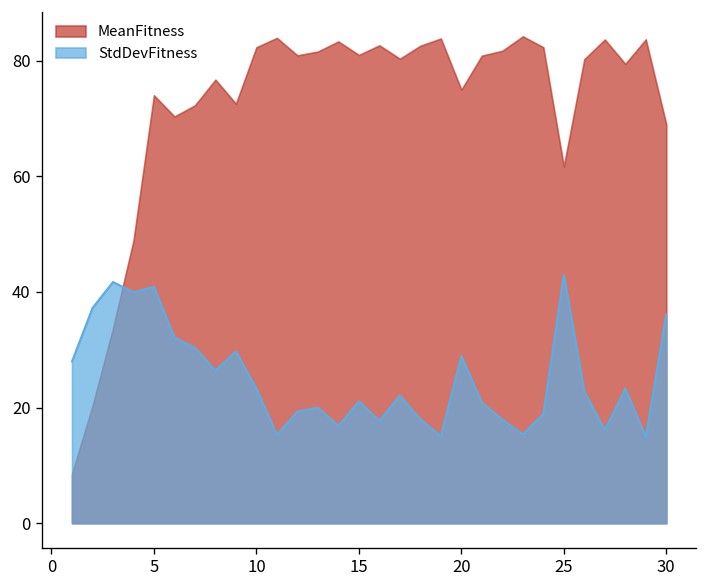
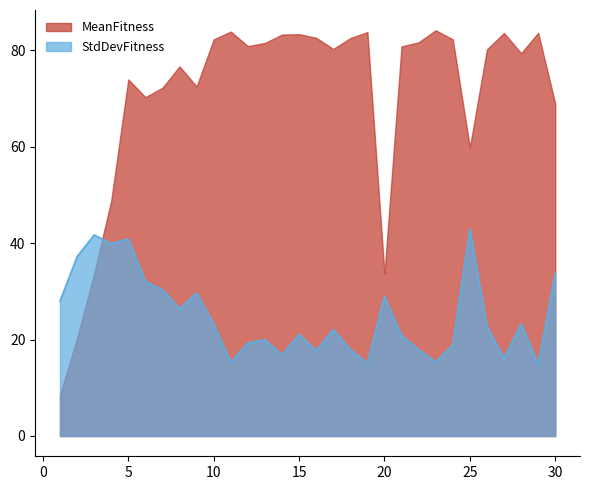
  {
    "MeanFitness": {
      "5": 74,
      "10": 82,
-     "15": 81,
-     "20": 75,
-     "25": 62,
+     "15": 83,
+     "20": 34,
+     "25": 60,
      "30": 69
    },
    "StdDevFitness": {
      "5": 41,
      "10": 23,
      "15": 21,
      "20": 29,
      "25": 43,
-     "30": 36
+     "30": 34
    }
  }
